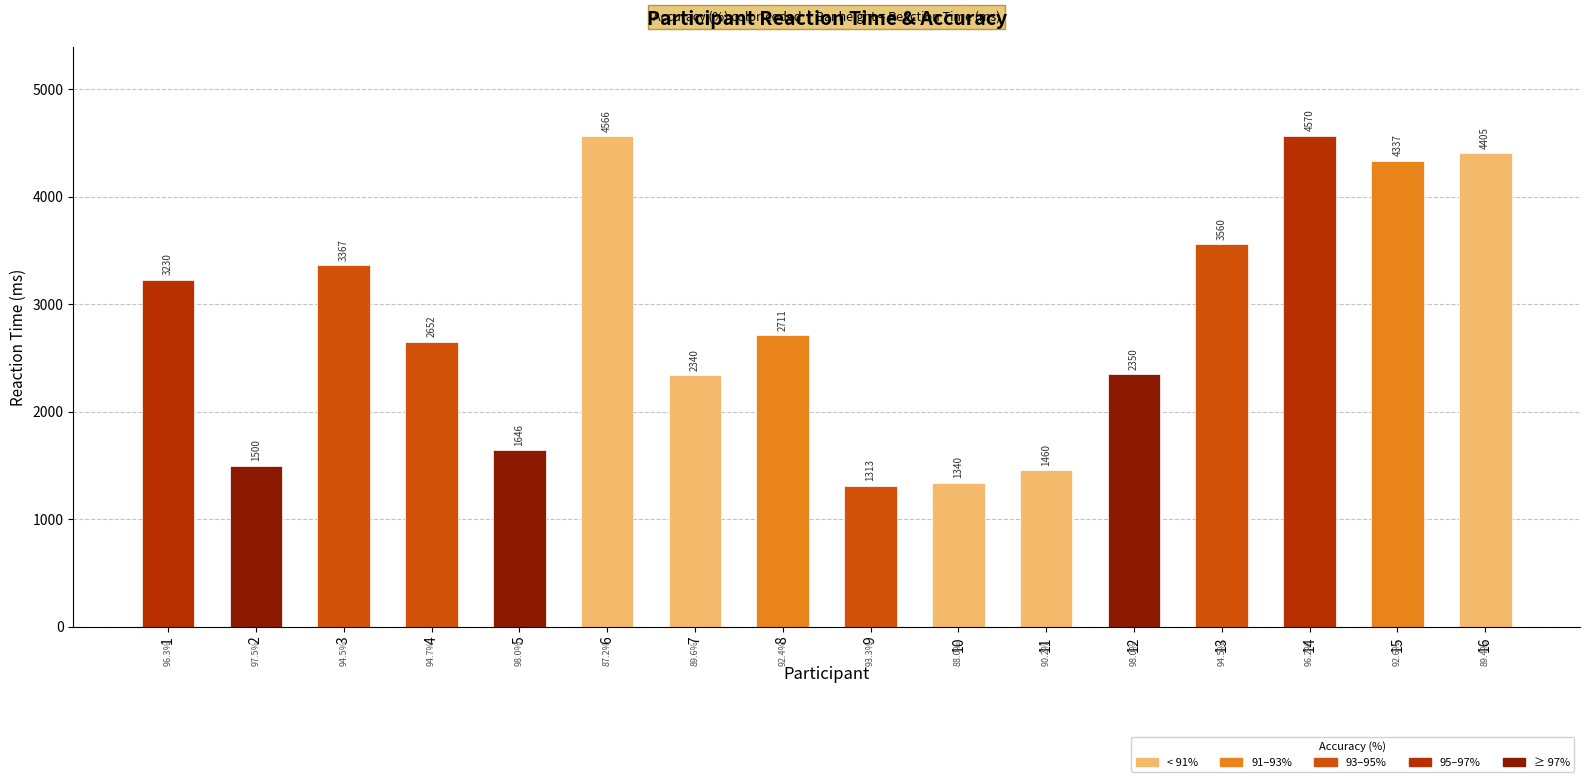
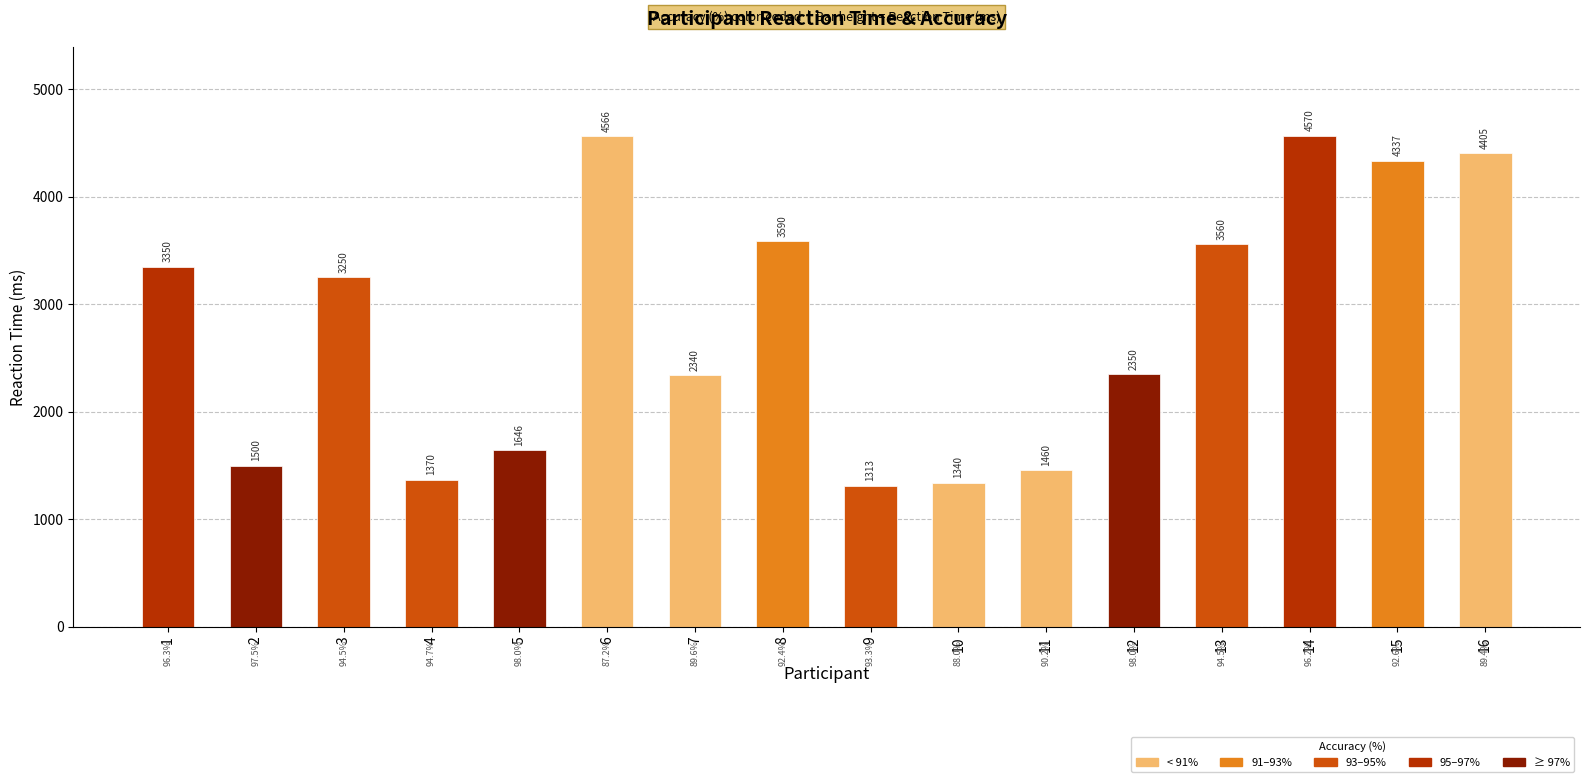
  {
-   "1": 3230,
+   "1": 3350,
    "2": 1500,
-   "3": 3367,
-   "4": 2652,
+   "3": 3250,
+   "4": 1370,
    "5": 1646,
    "6": 4566,
    "7": 2340,
-   "8": 2711,
+   "8": 3590,
    "9": 1313,
    "10": 1340,
    "11": 1460,
    "12": 2350,
    "13": 3560,
    "14": 4570,
    "15": 4337,
    "16": 4405
  }
